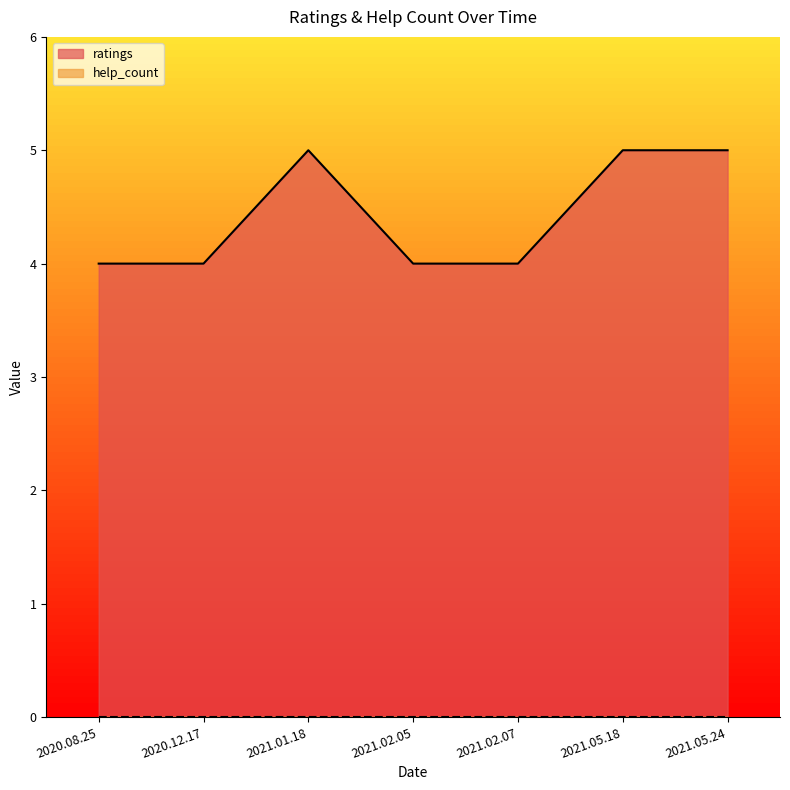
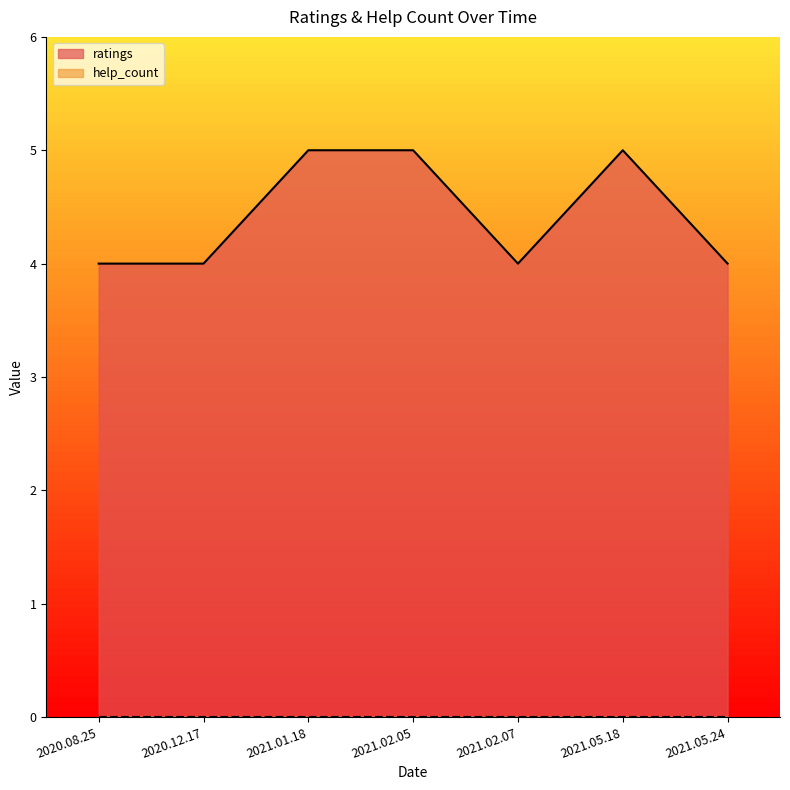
  {
    "ratings": {
      "2020.08.25": 4,
      "2020.12.17": 4,
      "2021.01.18": 5,
-     "2021.02.05": 4,
+     "2021.02.05": 5,
      "2021.02.07": 4,
      "2021.05.18": 5,
-     "2021.05.24": 5
+     "2021.05.24": 4
    }
  }
